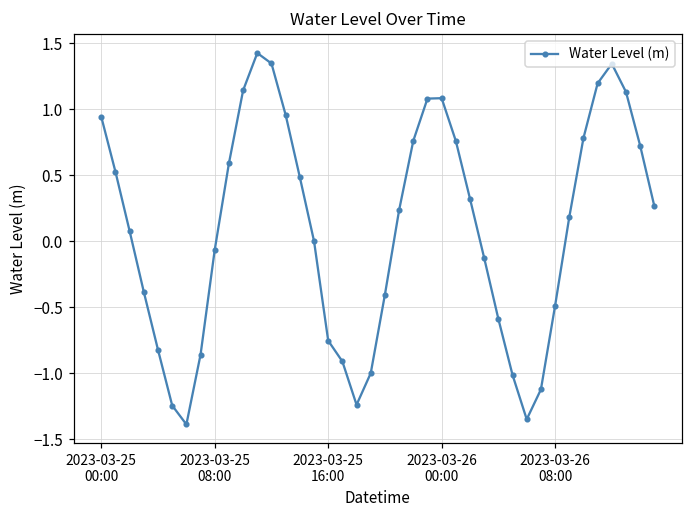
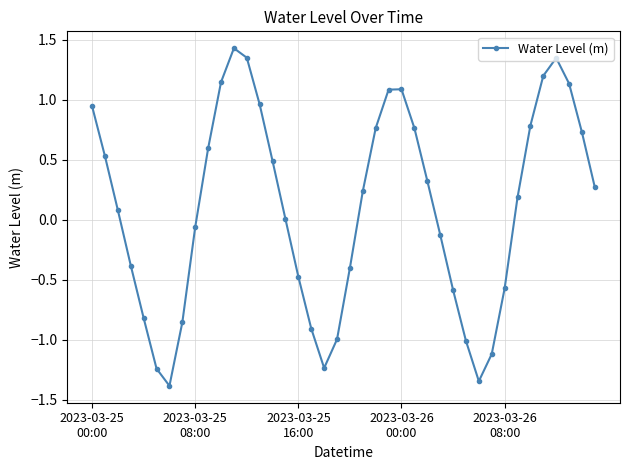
  {
    "2023-03-25 00:00": 0.94,
    "2023-03-25 08:00": -0.06,
-   "2023-03-25 16:00": -0.75,
+   "2023-03-25 16:00": -0.48,
    "2023-03-26 00:00": 1.09,
-   "2023-03-26 08:00": -0.49
+   "2023-03-26 08:00": -0.57
  }
